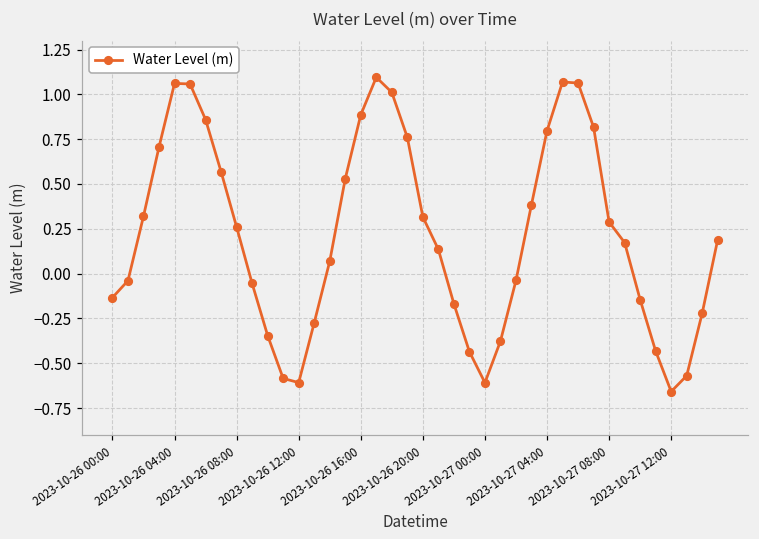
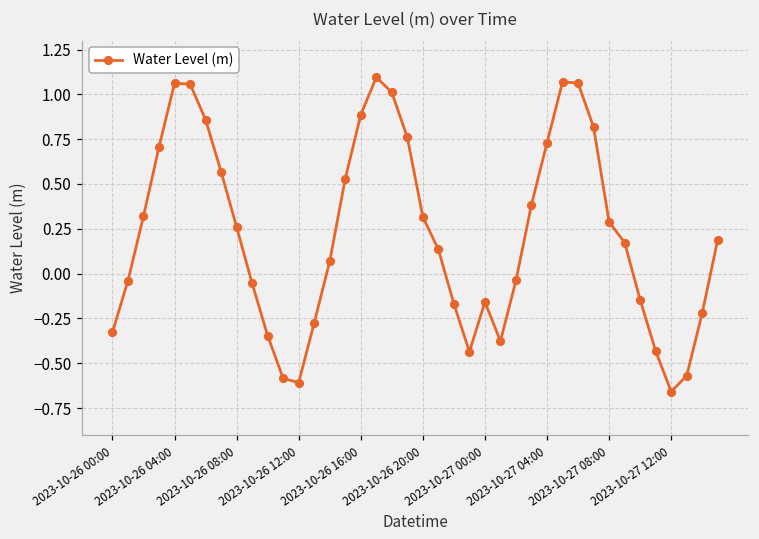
  {
-   "2023-10-26 00:00": -0.13,
+   "2023-10-26 00:00": -0.33,
    "2023-10-26 04:00": 1.06,
    "2023-10-26 08:00": 0.26,
    "2023-10-26 12:00": -0.61,
    "2023-10-26 16:00": 0.89,
    "2023-10-26 20:00": 0.32,
-   "2023-10-27 00:00": -0.61,
-   "2023-10-27 04:00": 0.80,
+   "2023-10-27 00:00": -0.16,
+   "2023-10-27 04:00": 0.73,
    "2023-10-27 08:00": 0.29,
    "2023-10-27 12:00": -0.66
  }
